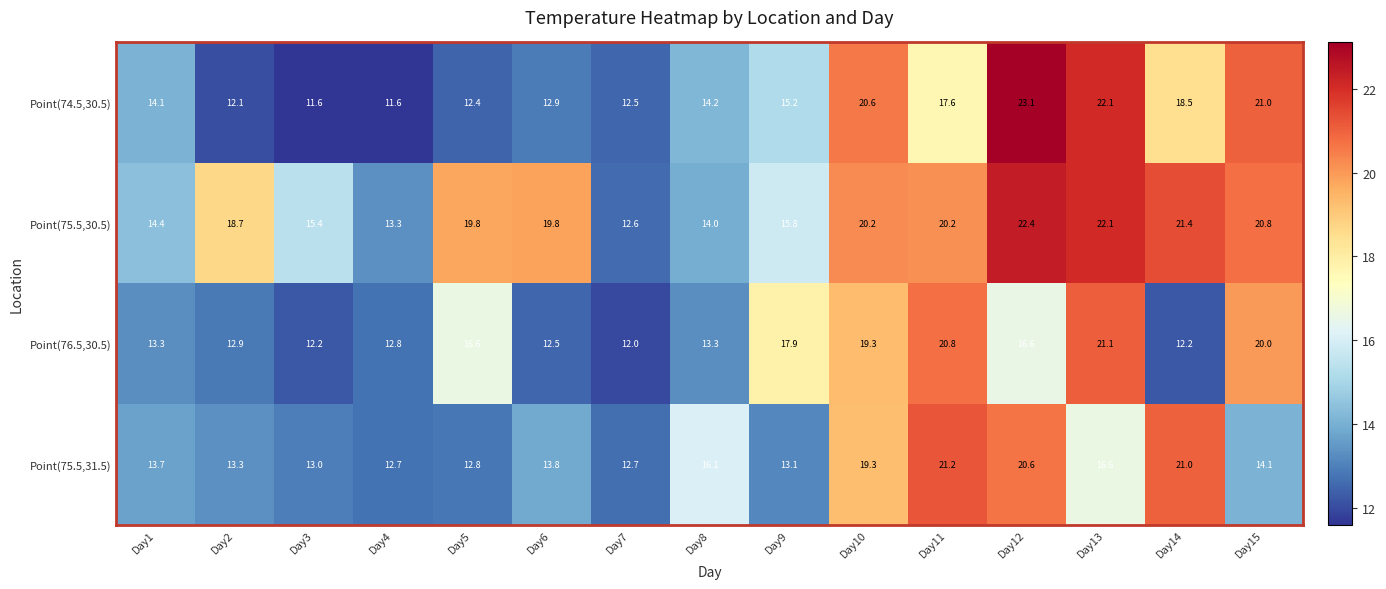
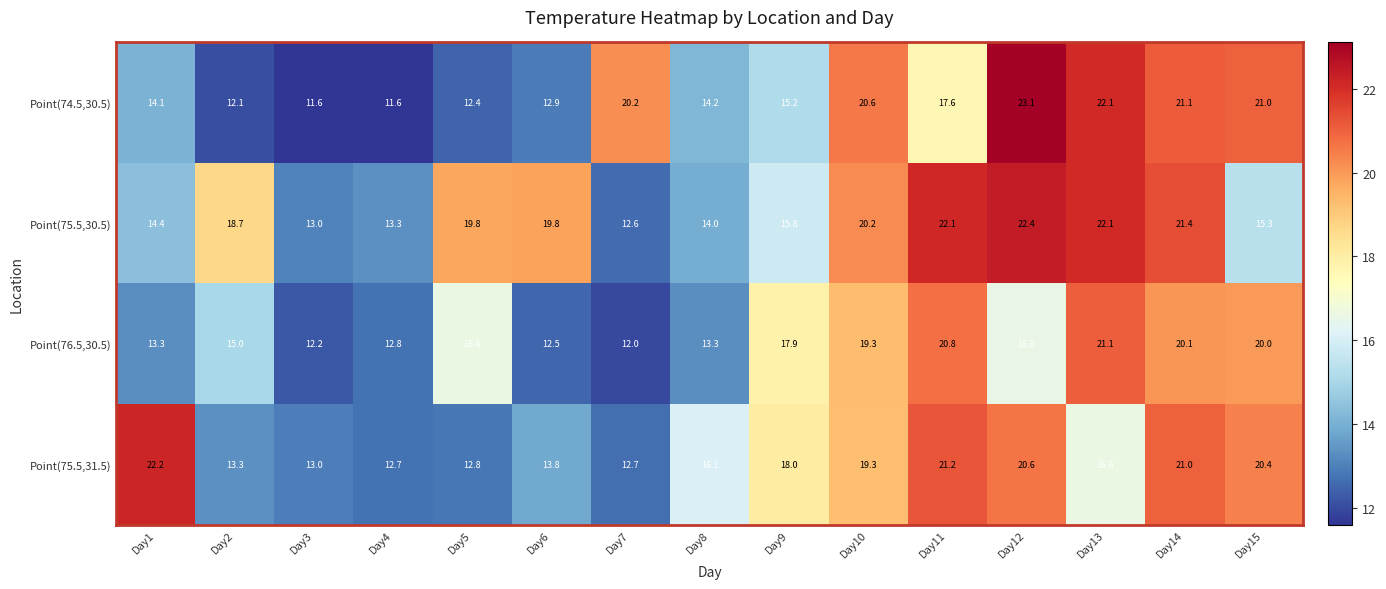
  {
    "Point(74.5,30.5)": {
      "Day1": 14.1,
      "Day2": 12.1,
      "Day3": 11.6,
      "Day4": 11.6,
      "Day5": 12.4,
      "Day6": 12.9,
-     "Day7": 12.5,
+     "Day7": 20.2,
      "Day8": 14.2,
      "Day9": 15.2,
      "Day10": 20.6,
      "Day11": 17.6,
      "Day12": 23.1,
      "Day13": 22.1,
-     "Day14": 18.5,
+     "Day14": 21.1,
      "Day15": 21.0
    },
    "Point(75.5,30.5)": {
      "Day1": 14.4,
      "Day2": 18.7,
-     "Day3": 15.4,
+     "Day3": 13.0,
      "Day4": 13.3,
      "Day5": 19.8,
      "Day6": 19.8,
      "Day7": 12.6,
      "Day8": 14.0,
      "Day9": 15.8,
      "Day10": 20.2,
-     "Day11": 20.2,
+     "Day11": 22.1,
      "Day12": 22.4,
      "Day13": 22.1,
      "Day14": 21.4,
-     "Day15": 20.8
+     "Day15": 15.3
    },
    "Point(76.5,30.5)": {
      "Day1": 13.3,
-     "Day2": 12.9,
+     "Day2": 15.0,
      "Day3": 12.2,
      "Day4": 12.8,
      "Day6": 12.5,
      "Day7": 12.0,
      "Day8": 13.3,
      "Day9": 17.9,
      "Day10": 19.3,
      "Day11": 20.8,
      "Day13": 21.1,
-     "Day14": 12.2,
+     "Day14": 20.1,
      "Day15": 20.0
    },
    "Point(75.5,31.5)": {
-     "Day1": 13.7,
+     "Day1": 22.2,
      "Day2": 13.3,
      "Day3": 13.0,
      "Day4": 12.7,
      "Day5": 12.8,
      "Day6": 13.8,
      "Day7": 12.7,
-     "Day9": 13.1,
+     "Day9": 18.0,
      "Day10": 19.3,
      "Day11": 21.2,
      "Day12": 20.6,
      "Day14": 21.0,
-     "Day15": 14.1
+     "Day15": 20.4
    }
  }
